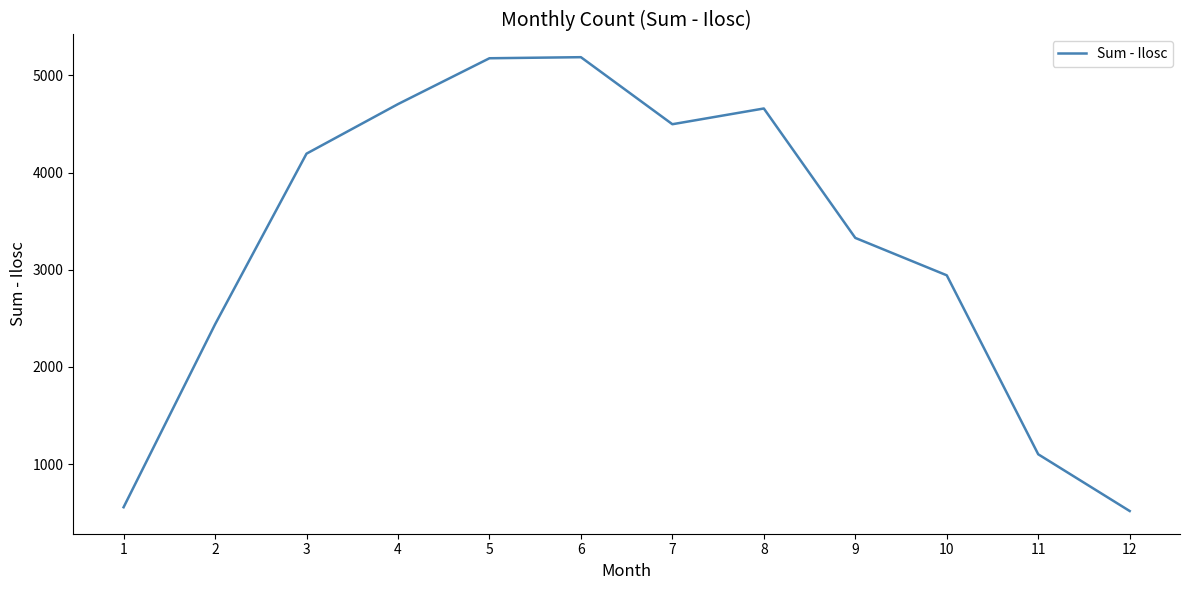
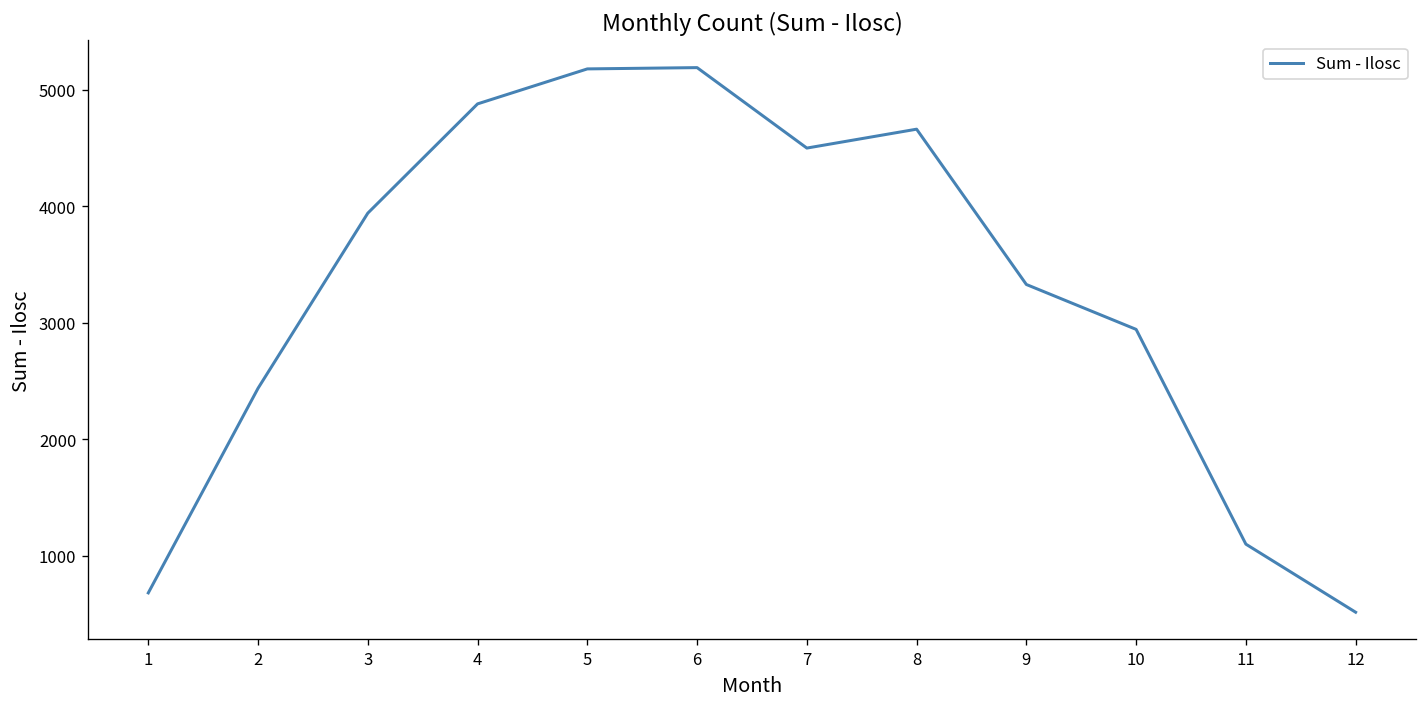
  {
-   "1": 600,
+   "1": 700,
    "2": 2400,
-   "3": 4200,
-   "4": 4700,
+   "3": 3900,
+   "4": 4900,
    "5": 5200,
    "6": 5200,
    "7": 4500,
    "8": 4700,
    "9": 3300,
    "10": 2900,
    "11": 1100,
    "12": 500
  }
